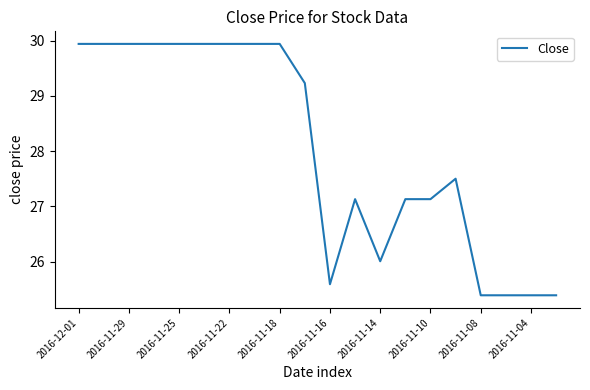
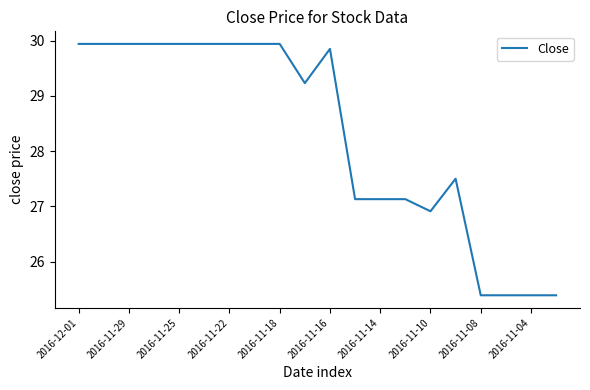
  {
    "2016-12-01": 29.9,
    "2016-11-29": 29.9,
    "2016-11-25": 29.9,
    "2016-11-22": 29.9,
    "2016-11-18": 29.9,
-   "2016-11-16": 25.6,
-   "2016-11-14": 26.0,
-   "2016-11-10": 27.1,
+   "2016-11-16": 29.9,
+   "2016-11-14": 27.1,
+   "2016-11-10": 26.9,
    "2016-11-08": 25.4,
    "2016-11-04": 25.4
  }
